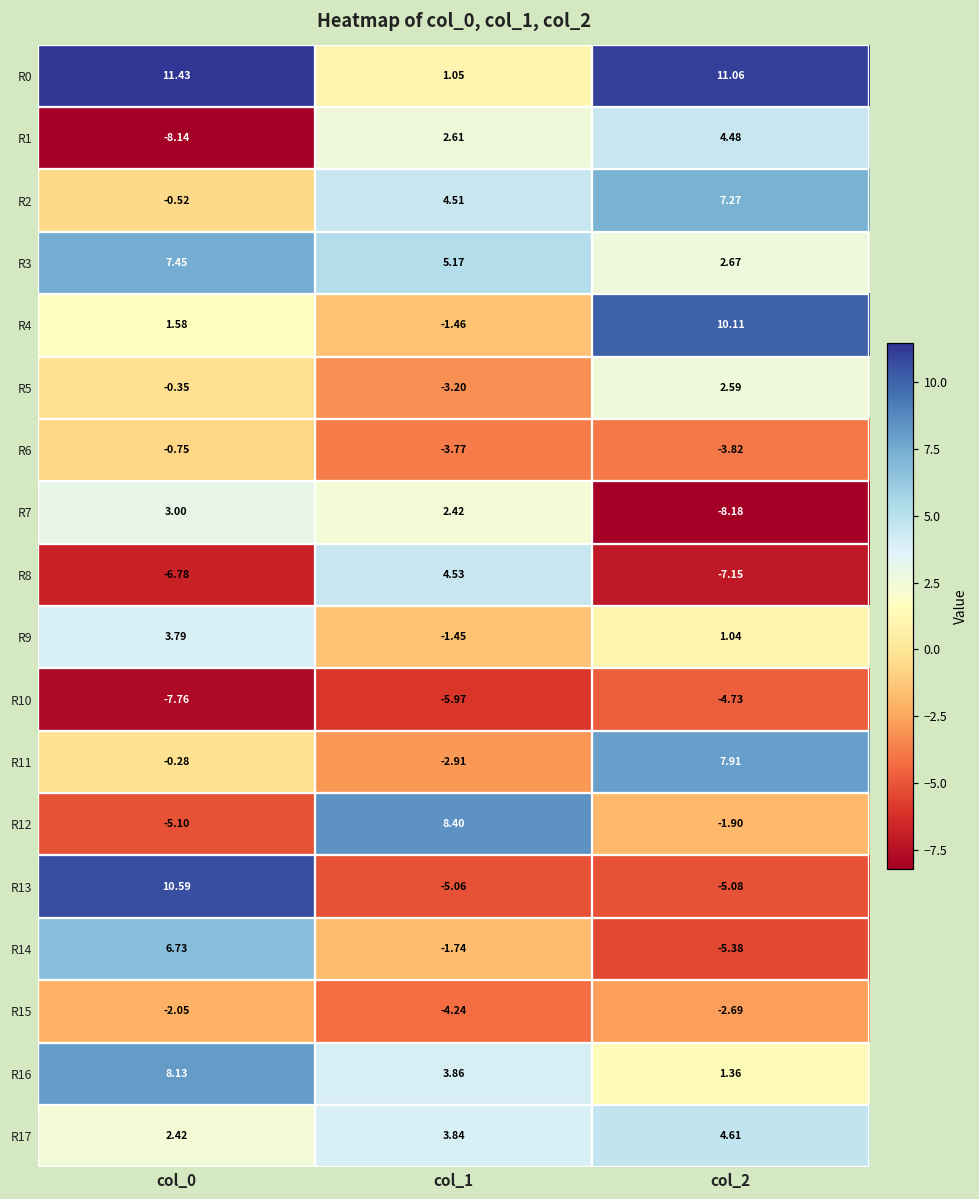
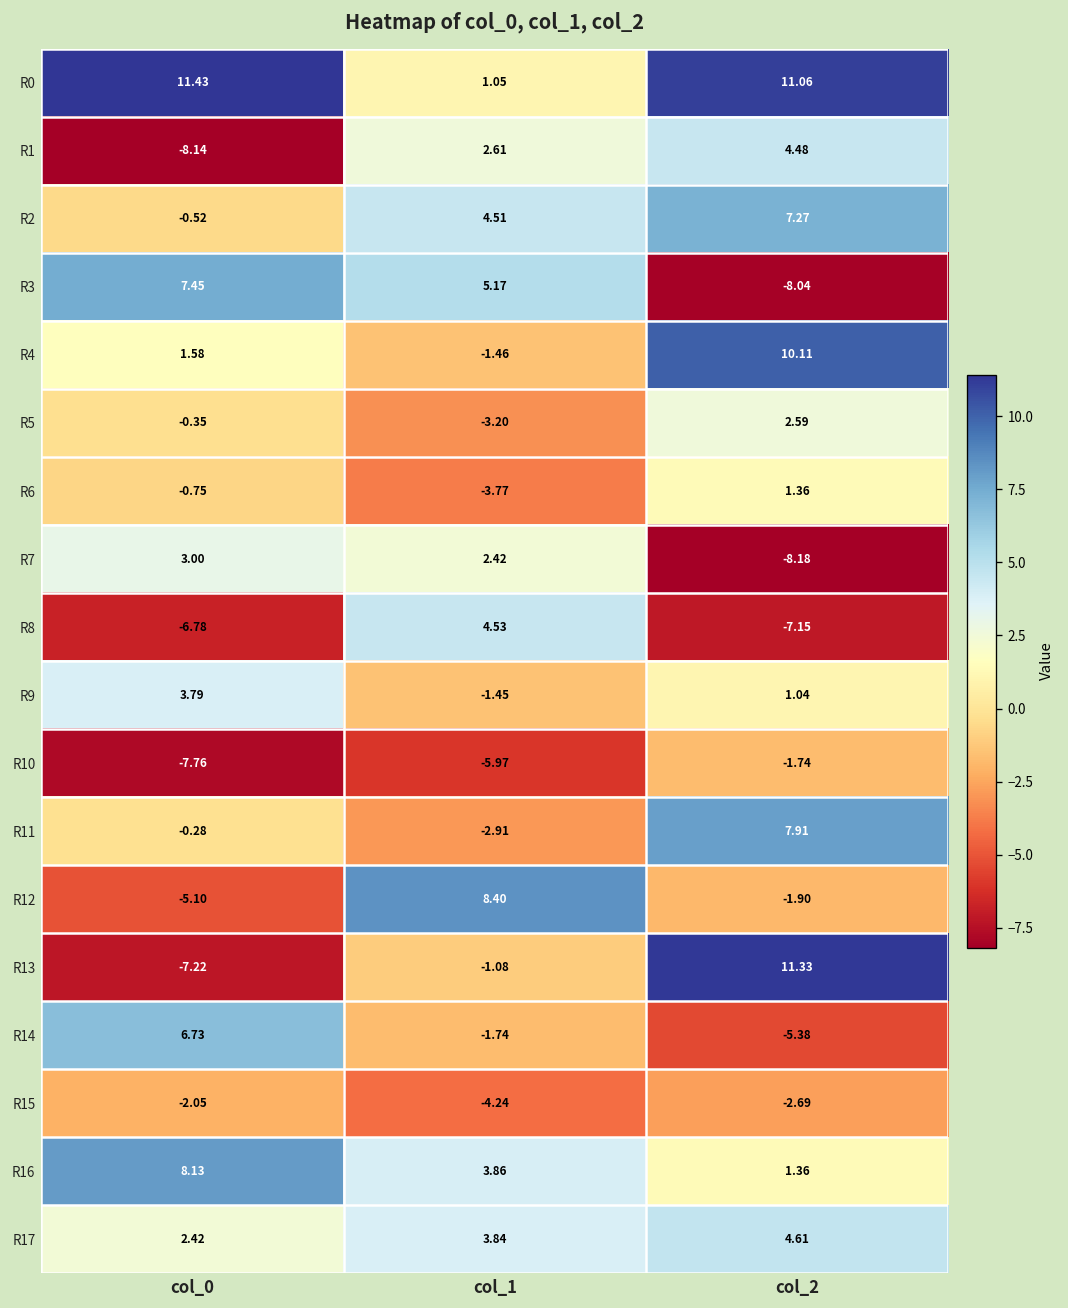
  {
    "R0": {
      "col_0": 11.43,
      "col_1": 1.05,
      "col_2": 11.06
    },
    "R1": {
      "col_0": -8.14,
      "col_1": 2.61,
      "col_2": 4.48
    },
    "R2": {
      "col_0": -0.52,
      "col_1": 4.51,
      "col_2": 7.27
    },
    "R3": {
      "col_0": 7.45,
      "col_1": 5.17,
-     "col_2": 2.67
+     "col_2": -8.04
    },
    "R4": {
      "col_0": 1.58,
      "col_1": -1.46,
      "col_2": 10.11
    },
    "R5": {
      "col_0": -0.35,
      "col_1": -3.20,
      "col_2": 2.59
    },
    "R6": {
      "col_0": -0.75,
      "col_1": -3.77,
-     "col_2": -3.82
+     "col_2": 1.36
    },
    "R7": {
      "col_0": 3.00,
      "col_1": 2.42,
      "col_2": -8.18
    },
    "R8": {
      "col_0": -6.78,
      "col_1": 4.53,
      "col_2": -7.15
    },
    "R9": {
      "col_0": 3.79,
      "col_1": -1.45,
      "col_2": 1.04
    },
    "R10": {
      "col_0": -7.76,
      "col_1": -5.97,
-     "col_2": -4.73
+     "col_2": -1.74
    },
    "R11": {
      "col_0": -0.28,
      "col_1": -2.91,
      "col_2": 7.91
    },
    "R12": {
      "col_0": -5.10,
      "col_1": 8.40,
      "col_2": -1.90
    },
    "R13": {
-     "col_0": 10.59,
-     "col_1": -5.06,
-     "col_2": -5.08
+     "col_0": -7.22,
+     "col_1": -1.08,
+     "col_2": 11.33
    },
    "R14": {
      "col_0": 6.73,
      "col_1": -1.74,
      "col_2": -5.38
    },
    "R15": {
      "col_0": -2.05,
      "col_1": -4.24,
      "col_2": -2.69
    },
    "R16": {
      "col_0": 8.13,
      "col_1": 3.86,
      "col_2": 1.36
    },
    "R17": {
      "col_0": 2.42,
      "col_1": 3.84,
      "col_2": 4.61
    }
  }
